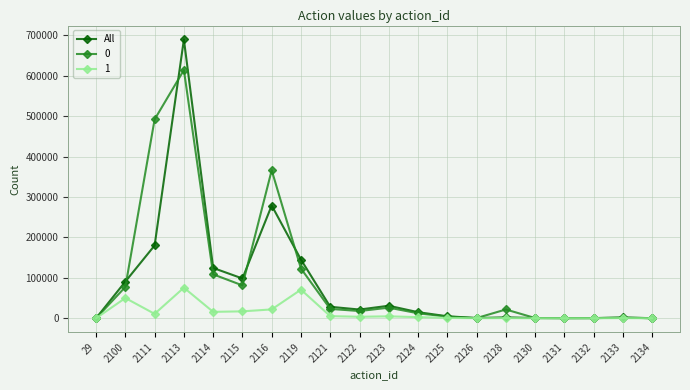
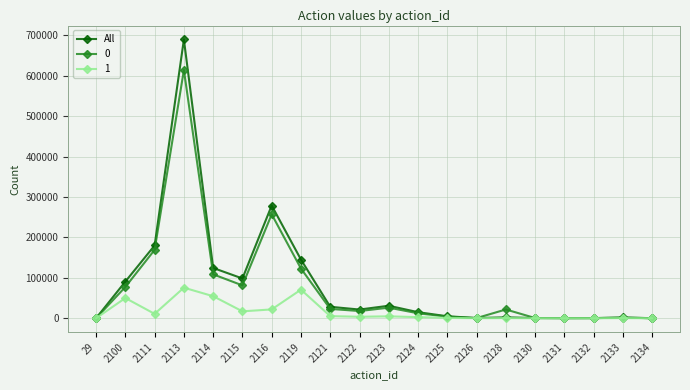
  {
    "All": {
      "2100": 90000,
      "2111": 180000,
      "2113": 690000,
      "2114": 120000,
      "2115": 100000,
      "2116": 280000,
      "2119": 150000
    },
    "0": {
      "2100": 80000,
-     "2111": 490000,
+     "2111": 170000,
      "2113": 610000,
      "2114": 110000,
      "2115": 80000,
-     "2116": 370000,
+     "2116": 260000,
      "2119": 120000,
      "2128": 20000
    },
    "1": {
      "2100": 50000,
      "2111": 10000,
      "2113": 80000,
-     "2114": 20000,
+     "2114": 50000,
      "2115": 20000,
      "2116": 20000,
      "2119": 70000,
      "2121": 10000,
      "2122": 0,
      "2123": 0,
      "2124": 0
    }
  }
